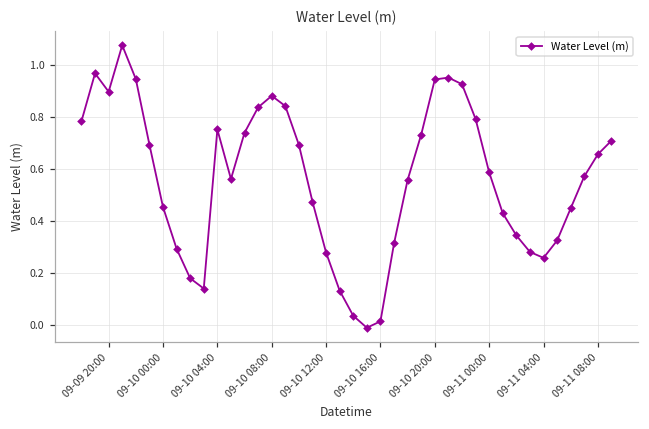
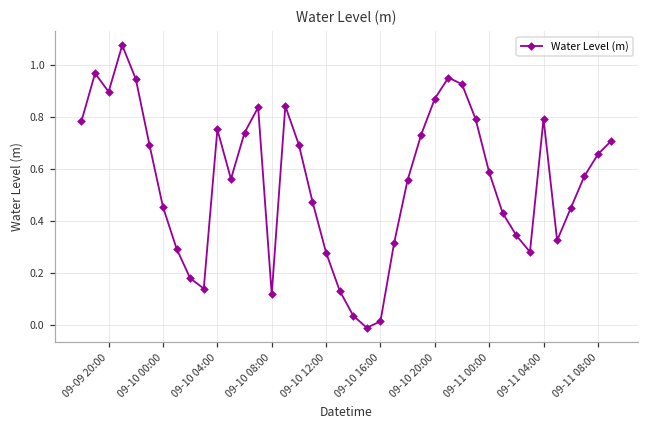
  {
    "09-09 20:00": 0.90,
    "09-10 00:00": 0.45,
    "09-10 04:00": 0.75,
-   "09-10 08:00": 0.88,
+   "09-10 08:00": 0.12,
    "09-10 12:00": 0.28,
    "09-10 16:00": 0.01,
-   "09-10 20:00": 0.94,
+   "09-10 20:00": 0.87,
    "09-11 00:00": 0.59,
-   "09-11 04:00": 0.26,
+   "09-11 04:00": 0.79,
    "09-11 08:00": 0.66
  }
